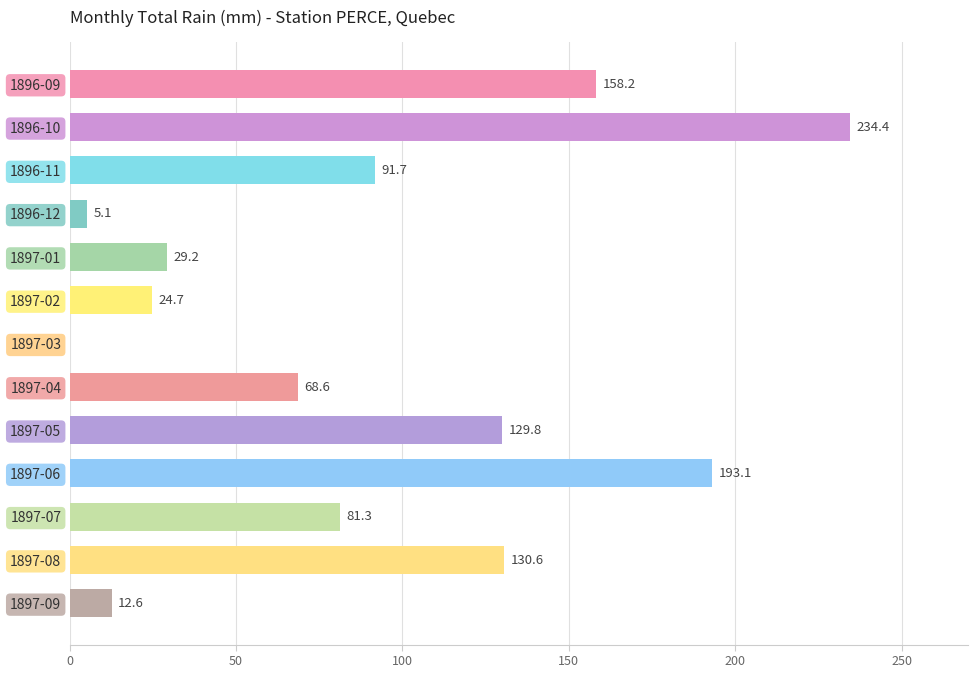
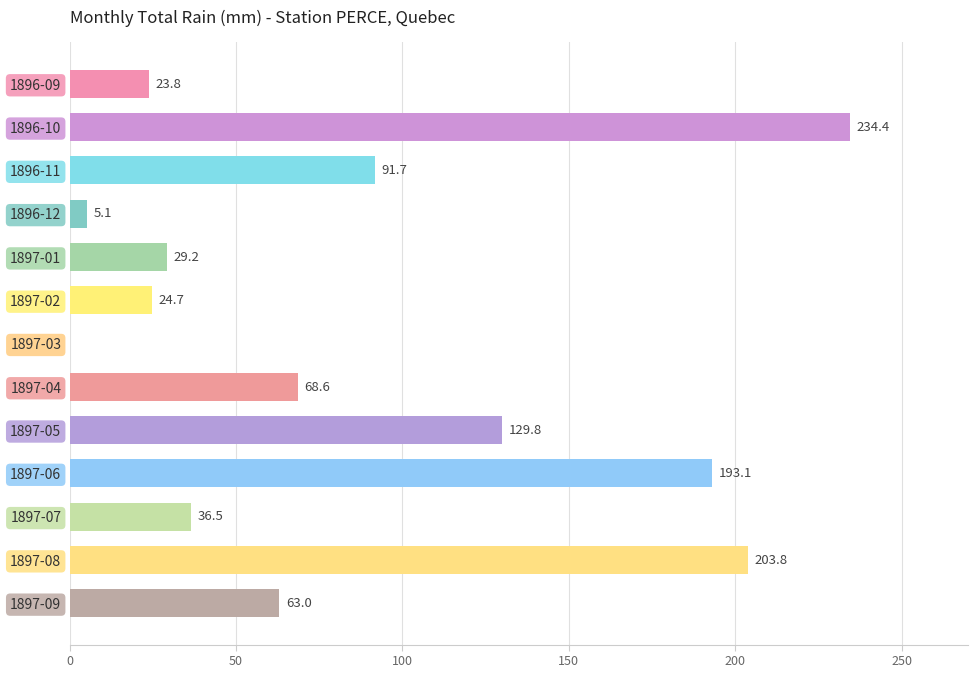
  {
-   "1896-09": 158.2,
+   "1896-09": 23.8,
    "1896-10": 234.4,
    "1896-11": 91.7,
    "1896-12": 5.1,
    "1897-01": 29.2,
    "1897-02": 24.7,
    "1897-04": 68.6,
    "1897-05": 129.8,
    "1897-06": 193.1,
-   "1897-07": 81.3,
-   "1897-08": 130.6,
-   "1897-09": 12.6
+   "1897-07": 36.5,
+   "1897-08": 203.8,
+   "1897-09": 63.0
  }
